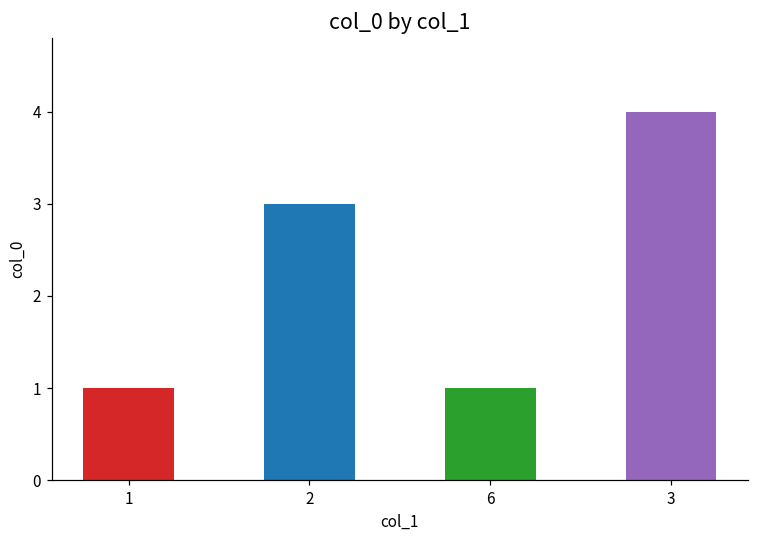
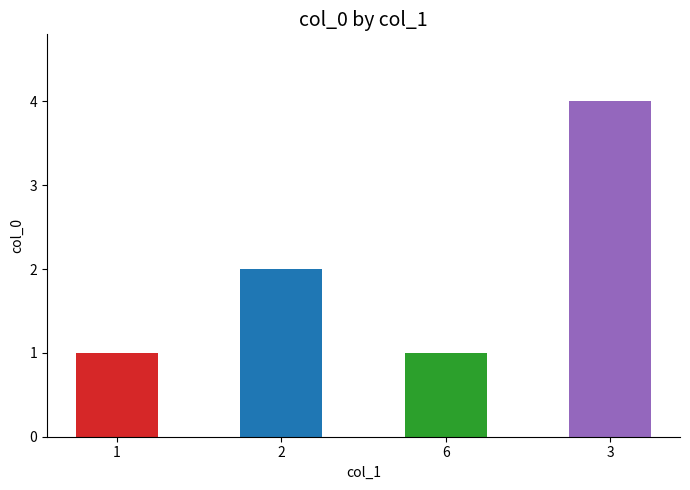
  {
    "1": 1,
-   "2": 3,
+   "2": 2,
    "6": 1,
    "3": 4
  }
